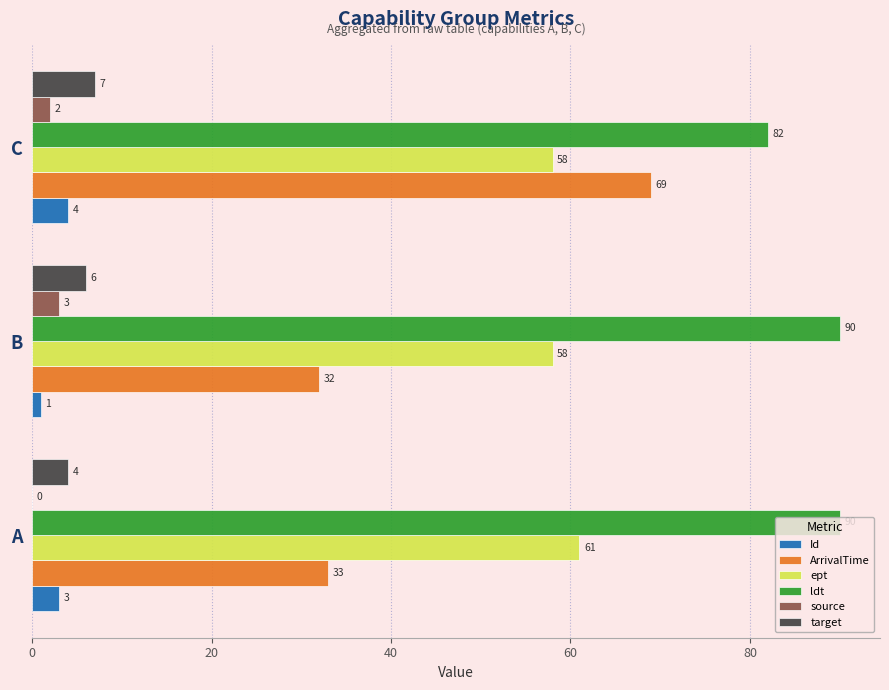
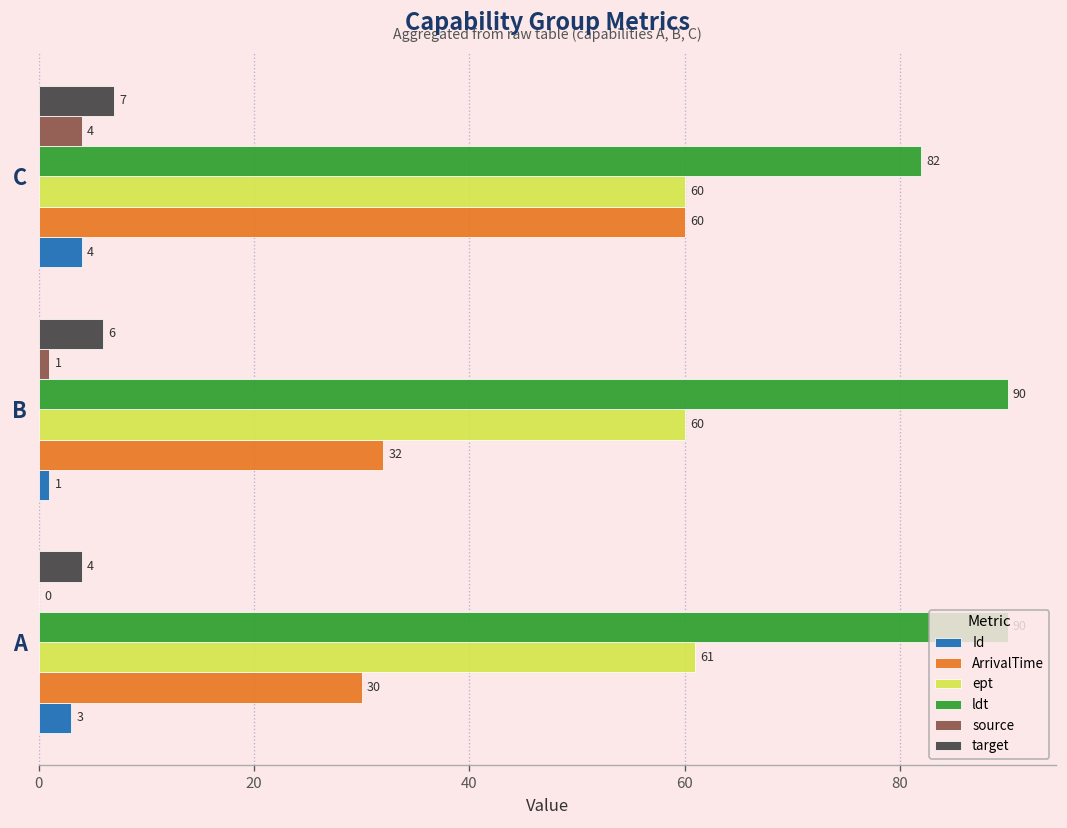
  {
    "Id": {
      "C": 4,
      "B": 1,
      "A": 3
    },
    "ArrivalTime": {
-     "C": 69,
+     "C": 60,
      "B": 32,
-     "A": 33
+     "A": 30
    },
    "ept": {
-     "C": 58,
-     "B": 58,
+     "C": 60,
+     "B": 60,
      "A": 61
    },
    "ldt": {
      "C": 82,
      "B": 90
    },
    "source": {
-     "C": 2,
-     "B": 3,
+     "C": 4,
+     "B": 1,
      "A": 0
    },
    "target": {
      "C": 7,
      "B": 6,
      "A": 4
    }
  }
